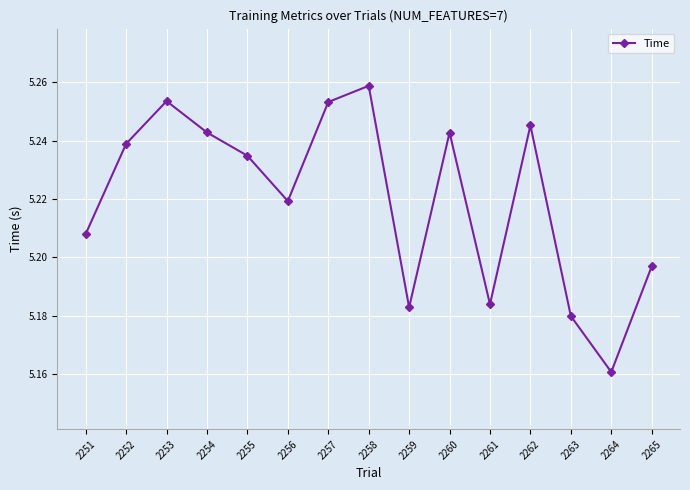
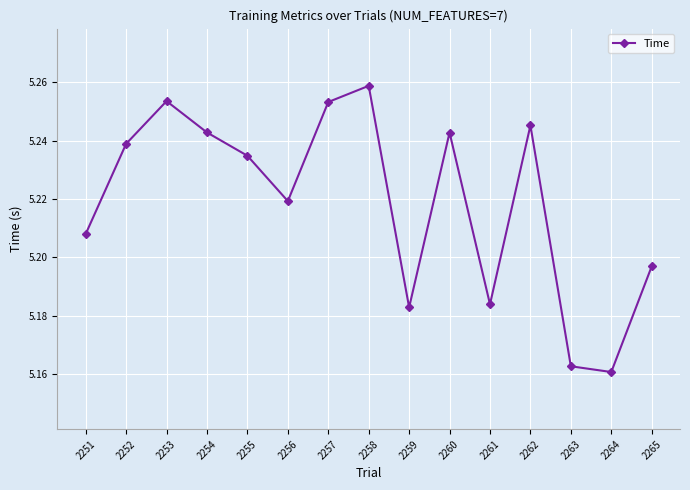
  {
    "2251": 5.208,
    "2252": 5.239,
    "2253": 5.254,
    "2254": 5.243,
    "2255": 5.235,
    "2256": 5.219,
    "2257": 5.253,
    "2258": 5.259,
    "2259": 5.183,
    "2260": 5.243,
    "2261": 5.184,
    "2262": 5.245,
-   "2263": 5.180,
+   "2263": 5.163,
    "2264": 5.161,
    "2265": 5.197
  }
